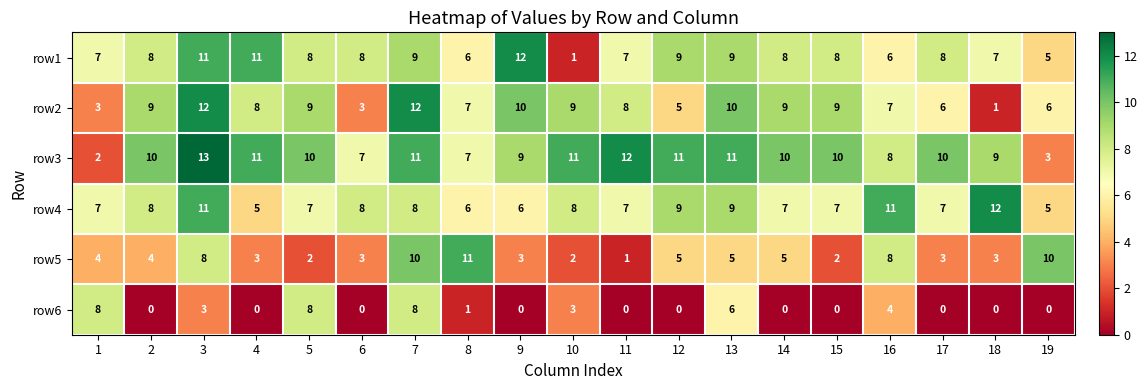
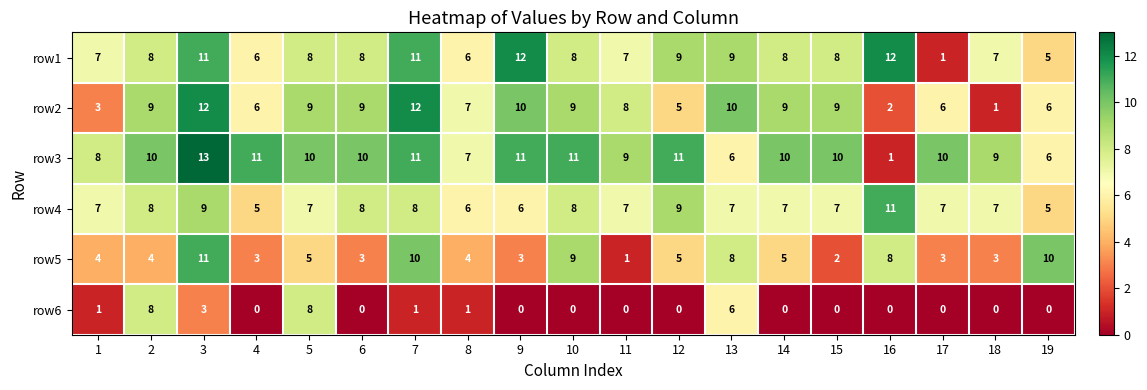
  {
    "row1": {
      "1": 7,
      "2": 8,
      "3": 11,
-     "4": 11,
+     "4": 6,
      "5": 8,
      "6": 8,
-     "7": 9,
+     "7": 11,
      "8": 6,
      "9": 12,
-     "10": 1,
+     "10": 8,
      "11": 7,
      "12": 9,
      "13": 9,
      "14": 8,
      "15": 8,
-     "16": 6,
-     "17": 8,
+     "16": 12,
+     "17": 1,
      "18": 7,
      "19": 5
    },
    "row2": {
      "1": 3,
      "2": 9,
      "3": 12,
-     "4": 8,
+     "4": 6,
      "5": 9,
-     "6": 3,
+     "6": 9,
      "7": 12,
      "8": 7,
      "9": 10,
      "10": 9,
      "11": 8,
      "12": 5,
      "13": 10,
      "14": 9,
      "15": 9,
-     "16": 7,
+     "16": 2,
      "17": 6,
      "18": 1,
      "19": 6
    },
    "row3": {
-     "1": 2,
+     "1": 8,
      "2": 10,
      "3": 13,
      "4": 11,
      "5": 10,
-     "6": 7,
+     "6": 10,
      "7": 11,
      "8": 7,
-     "9": 9,
+     "9": 11,
      "10": 11,
-     "11": 12,
+     "11": 9,
      "12": 11,
-     "13": 11,
+     "13": 6,
      "14": 10,
      "15": 10,
-     "16": 8,
+     "16": 1,
      "17": 10,
      "18": 9,
-     "19": 3
+     "19": 6
    },
    "row4": {
      "1": 7,
      "2": 8,
-     "3": 11,
+     "3": 9,
      "4": 5,
      "5": 7,
      "6": 8,
      "7": 8,
      "8": 6,
      "9": 6,
      "10": 8,
      "11": 7,
      "12": 9,
-     "13": 9,
+     "13": 7,
      "14": 7,
      "15": 7,
      "16": 11,
      "17": 7,
-     "18": 12,
+     "18": 7,
      "19": 5
    },
    "row5": {
      "1": 4,
      "2": 4,
-     "3": 8,
+     "3": 11,
      "4": 3,
-     "5": 2,
+     "5": 5,
      "6": 3,
      "7": 10,
-     "8": 11,
+     "8": 4,
      "9": 3,
-     "10": 2,
+     "10": 9,
      "11": 1,
      "12": 5,
-     "13": 5,
+     "13": 8,
      "14": 5,
      "15": 2,
      "16": 8,
      "17": 3,
      "18": 3,
      "19": 10
    },
    "row6": {
-     "1": 8,
-     "2": 0,
+     "1": 1,
+     "2": 8,
      "3": 3,
      "4": 0,
      "5": 8,
      "6": 0,
-     "7": 8,
+     "7": 1,
      "8": 1,
      "9": 0,
-     "10": 3,
+     "10": 0,
      "11": 0,
      "12": 0,
      "13": 6,
      "14": 0,
      "15": 0,
-     "16": 4,
+     "16": 0,
      "17": 0,
      "18": 0,
      "19": 0
    }
  }
